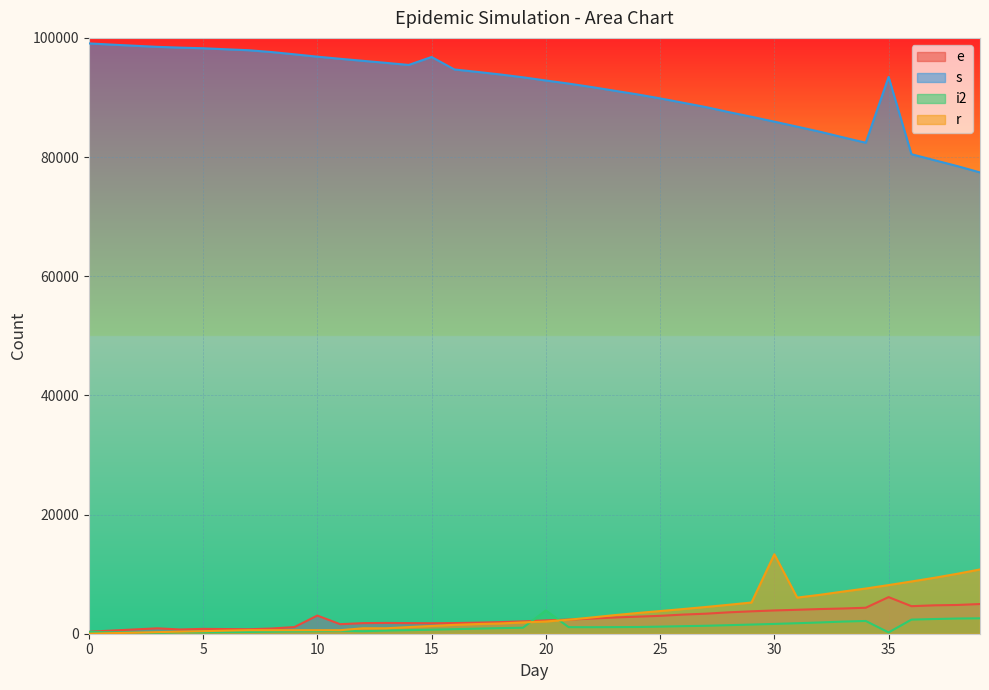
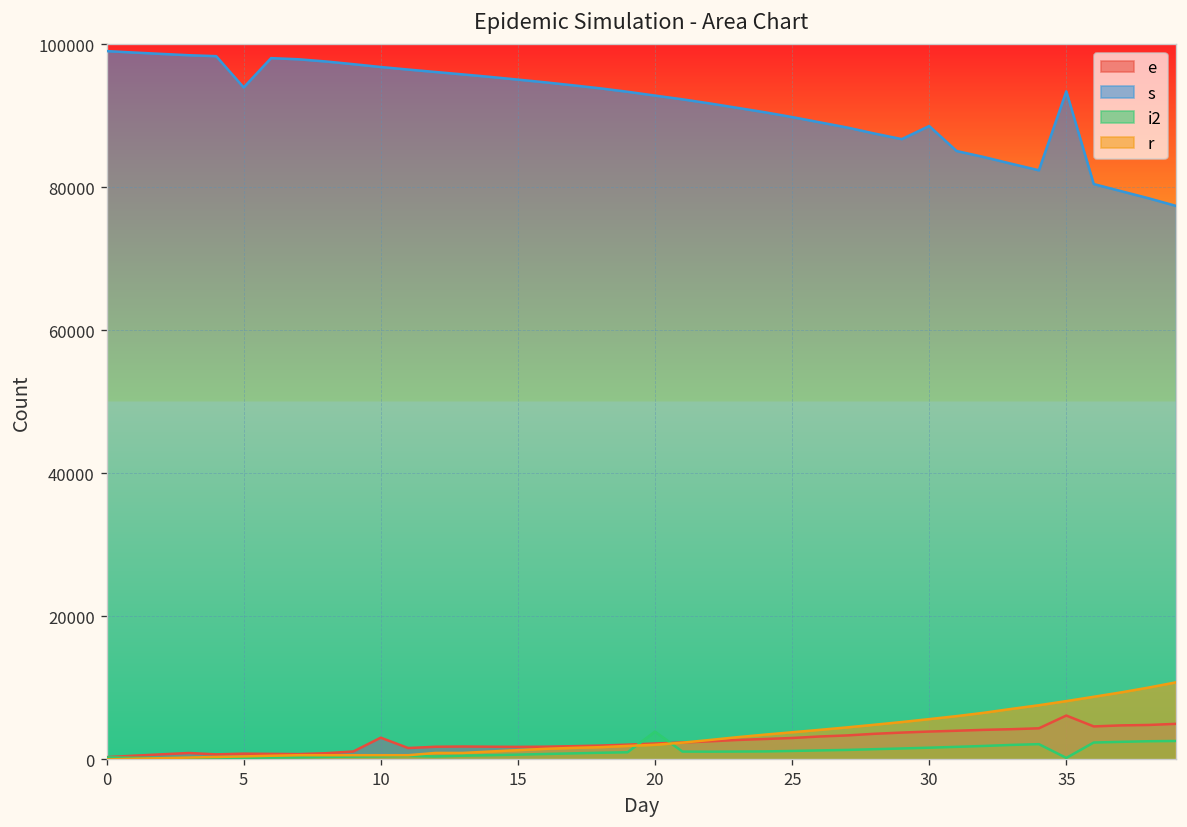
  {
    "e": {
      "10": 3000,
      "15": 2000,
      "25": 3000,
      "30": 4000,
      "35": 6000
    },
    "s": {
      "0": 99000,
-     "5": 98000,
+     "5": 94000,
      "10": 97000,
-     "15": 97000,
+     "15": 95000,
      "20": 93000,
      "25": 90000,
-     "30": 86000,
+     "30": 89000,
      "35": 93000
    },
    "i2": {
      "15": 1000,
      "20": 4000,
      "25": 1000,
      "30": 2000,
      "35": 0
    },
    "r": {
      "15": 1000,
      "25": 4000,
-     "30": 13000,
+     "30": 6000,
      "35": 8000
    }
  }
